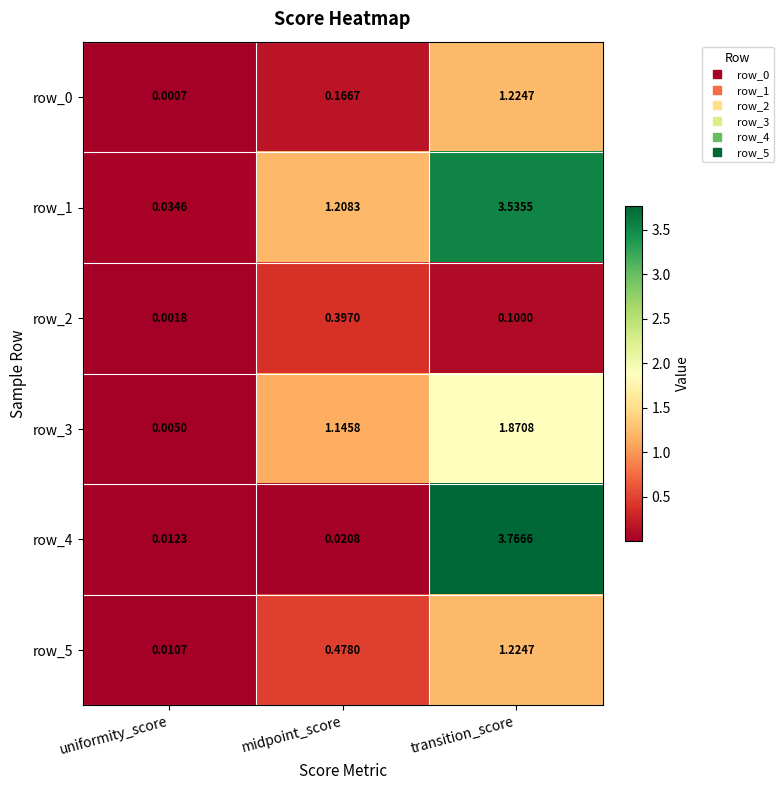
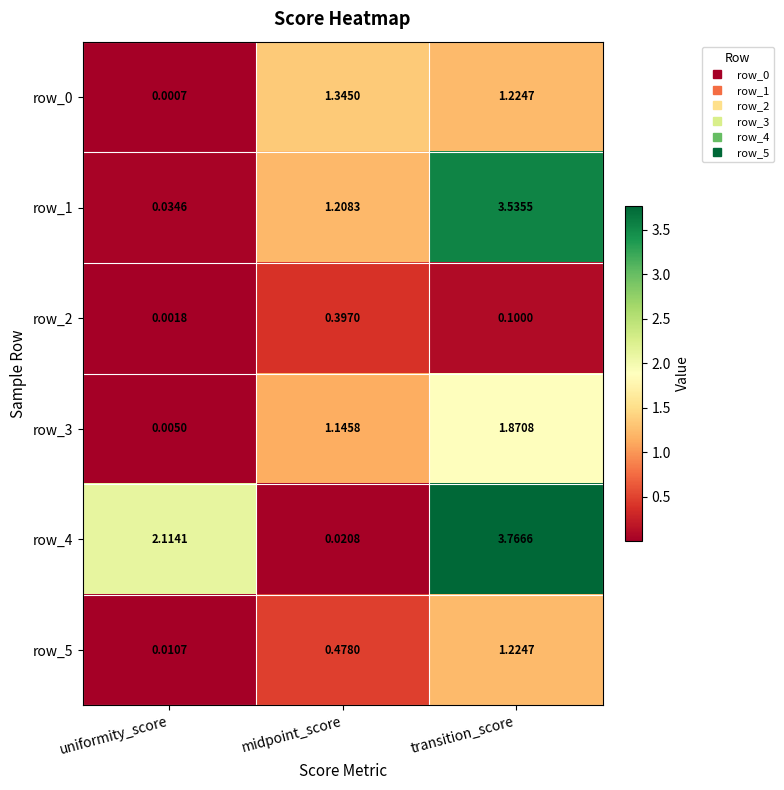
  {
    "row_0": {
      "uniformity_score": 0.0007,
-     "midpoint_score": 0.1667,
+     "midpoint_score": 1.3450,
      "transition_score": 1.2247
    },
    "row_1": {
      "uniformity_score": 0.0346,
      "midpoint_score": 1.2083,
      "transition_score": 3.5355
    },
    "row_2": {
      "uniformity_score": 0.0018,
      "midpoint_score": 0.3970,
      "transition_score": 0.1000
    },
    "row_3": {
      "uniformity_score": 0.0050,
      "midpoint_score": 1.1458,
      "transition_score": 1.8708
    },
    "row_4": {
-     "uniformity_score": 0.0123,
+     "uniformity_score": 2.1141,
      "midpoint_score": 0.0208,
      "transition_score": 3.7666
    },
    "row_5": {
      "uniformity_score": 0.0107,
      "midpoint_score": 0.4780,
      "transition_score": 1.2247
    }
  }
